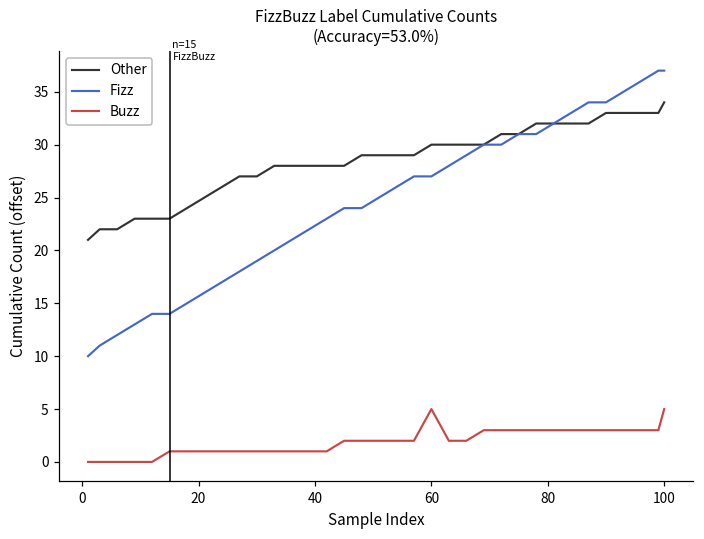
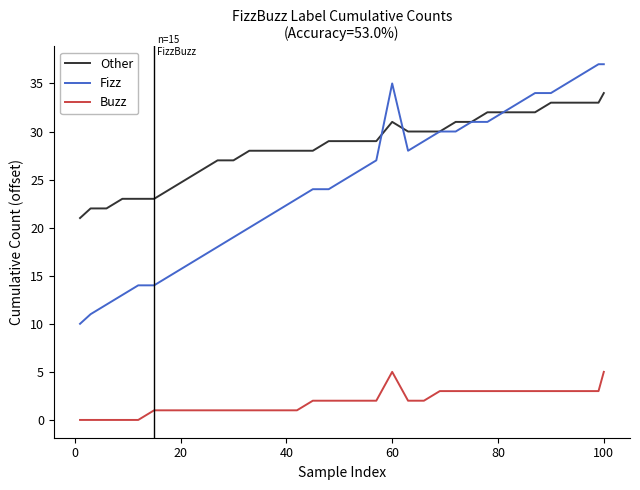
  {
    "Other": {
-     "60": 30,
+     "60": 31,
      "100": 34
    },
    "Fizz": {
-     "60": 27,
+     "60": 35,
      "100": 37
    },
    "Buzz": {
      "60": 5,
      "100": 5
    }
  }
